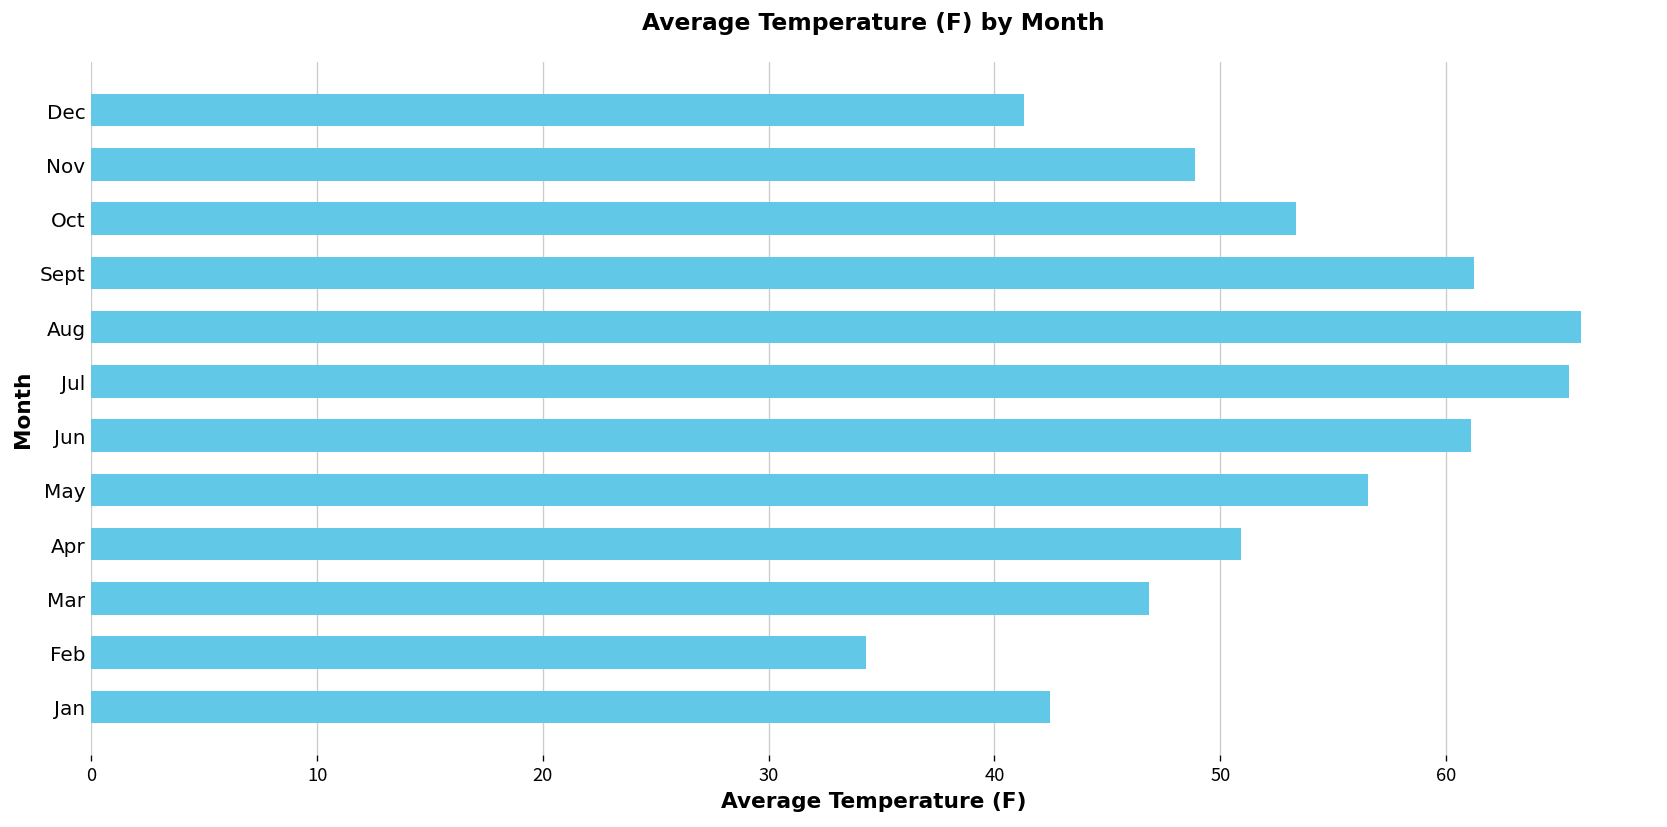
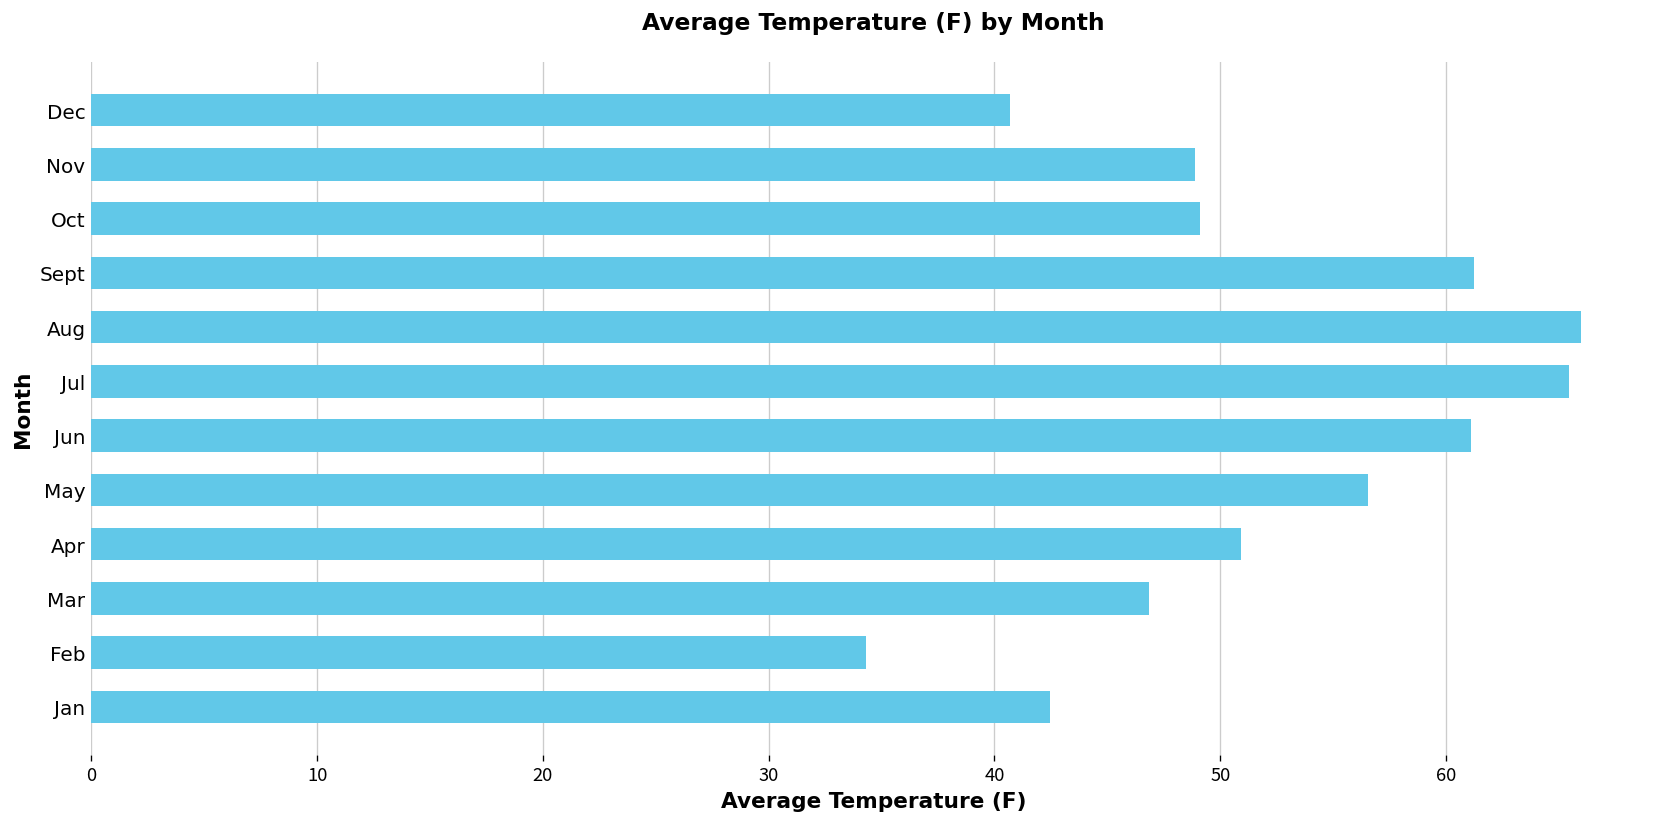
  {
-   "Dec": 41.3,
+   "Dec": 40.7,
    "Nov": 48.9,
-   "Oct": 53.4,
+   "Oct": 49.1,
    "Sept": 61.3,
    "Aug": 66.0,
    "Jul": 65.5,
    "Jun": 61.1,
    "May": 56.6,
    "Apr": 50.9,
    "Mar": 46.9,
    "Feb": 34.3,
    "Jan": 42.5
  }
